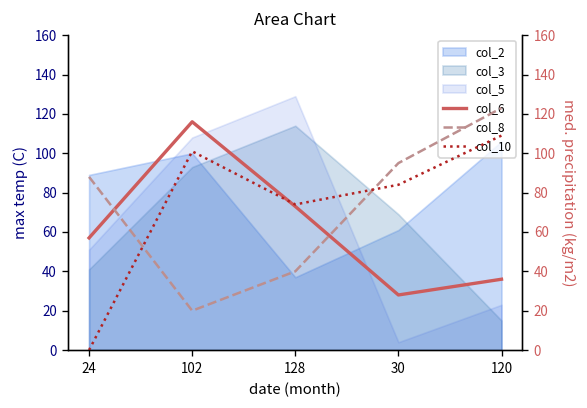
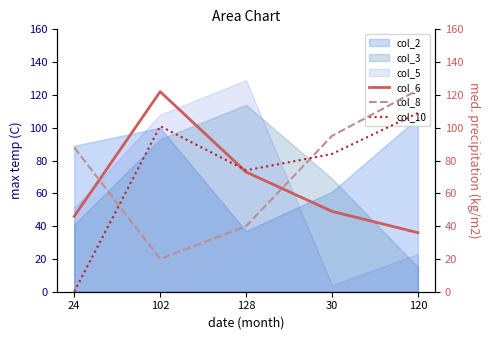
  {
    "col_6": {
-     "24": 57,
-     "102": 116,
-     "30": 28,
+     "24": 46,
+     "102": 122,
+     "30": 49,
      "120": 36
    },
    "col_8": {
      "24": 88,
      "102": 20,
      "128": 40,
      "30": 95
    },
    "col_10": {
      "24": 0,
      "102": 101,
      "30": 84
    }
  }
